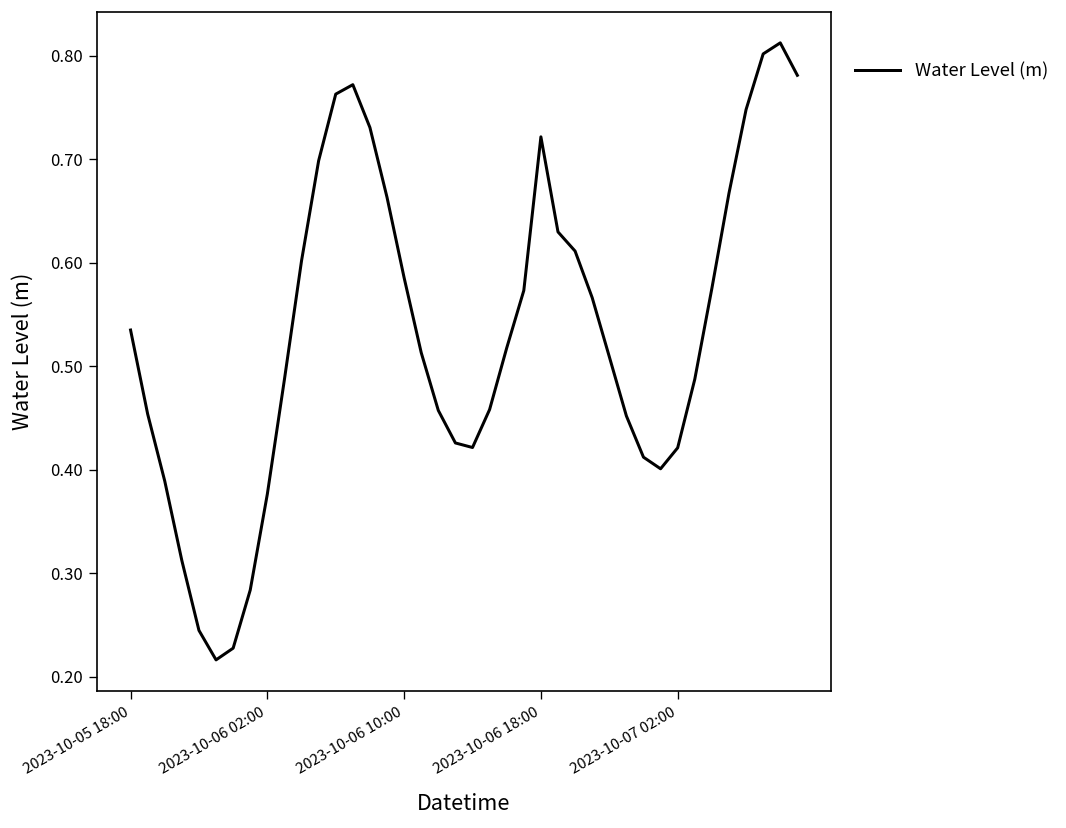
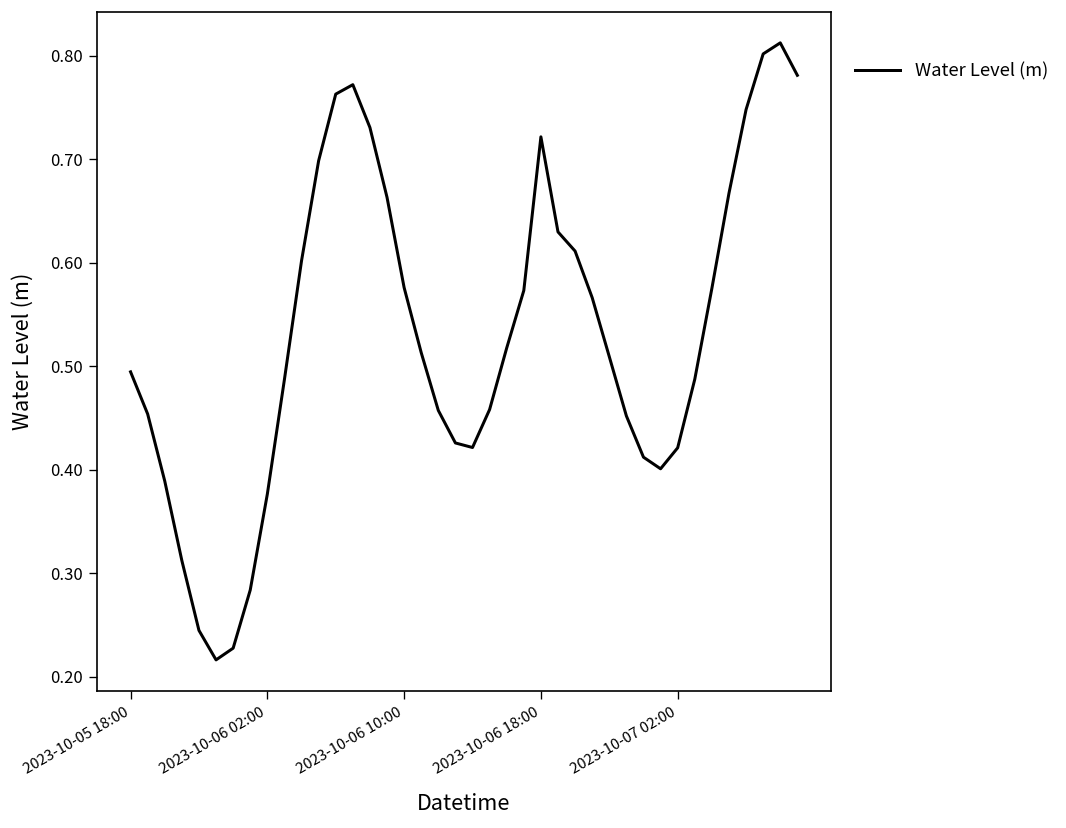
  {
-   "2023-10-05 18:00": 0.53,
+   "2023-10-05 18:00": 0.49,
    "2023-10-06 02:00": 0.38,
-   "2023-10-06 10:00": 0.59,
+   "2023-10-06 10:00": 0.58,
    "2023-10-06 18:00": 0.72,
    "2023-10-07 02:00": 0.42
  }
